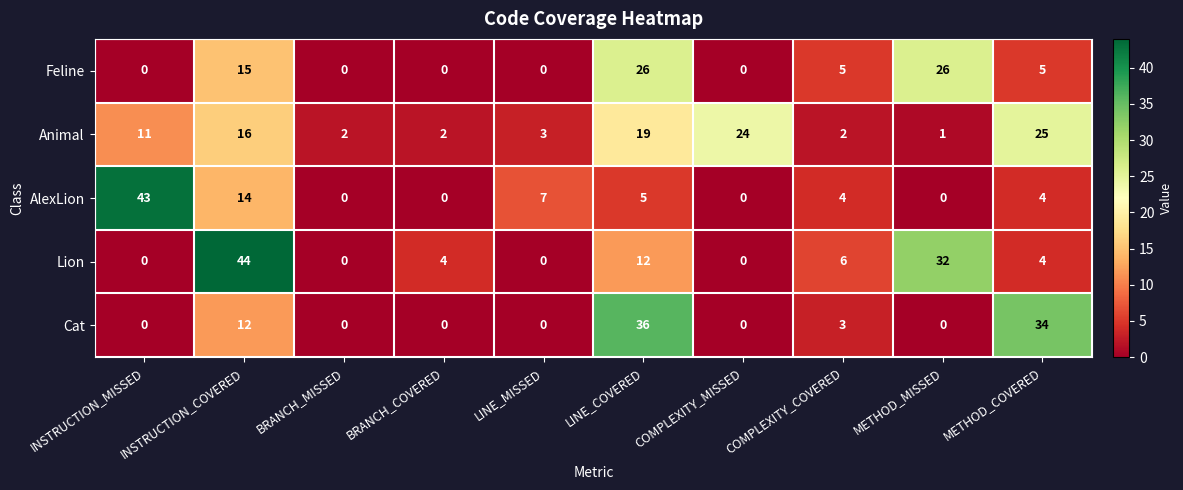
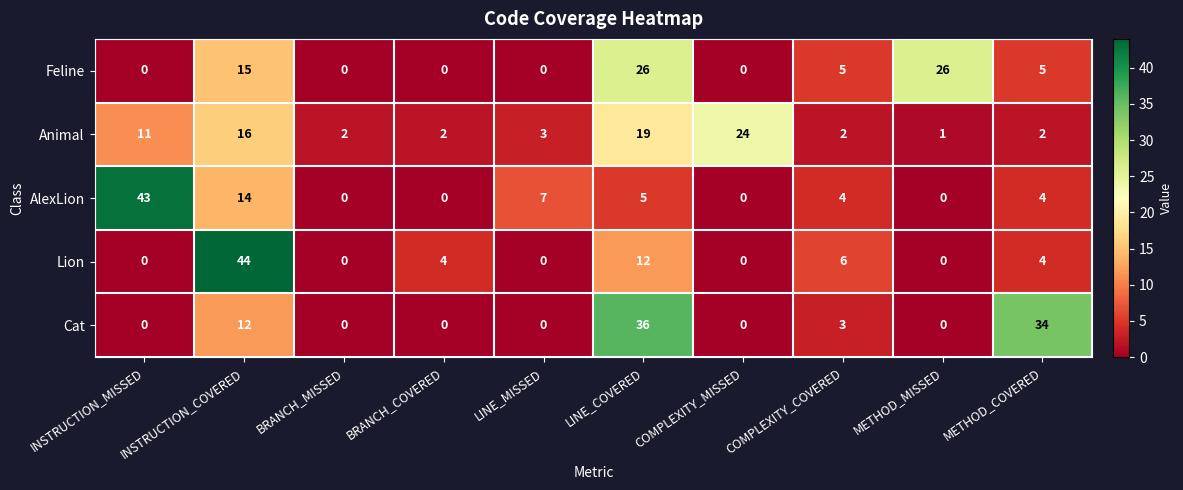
  {
    "Feline": {
      "INSTRUCTION_MISSED": 0,
      "INSTRUCTION_COVERED": 15,
      "BRANCH_MISSED": 0,
      "BRANCH_COVERED": 0,
      "LINE_MISSED": 0,
      "LINE_COVERED": 26,
      "COMPLEXITY_MISSED": 0,
      "COMPLEXITY_COVERED": 5,
      "METHOD_MISSED": 26,
      "METHOD_COVERED": 5
    },
    "Animal": {
      "INSTRUCTION_MISSED": 11,
      "INSTRUCTION_COVERED": 16,
      "BRANCH_MISSED": 2,
      "BRANCH_COVERED": 2,
      "LINE_MISSED": 3,
      "LINE_COVERED": 19,
      "COMPLEXITY_MISSED": 24,
      "COMPLEXITY_COVERED": 2,
      "METHOD_MISSED": 1,
-     "METHOD_COVERED": 25
+     "METHOD_COVERED": 2
    },
    "AlexLion": {
      "INSTRUCTION_MISSED": 43,
      "INSTRUCTION_COVERED": 14,
      "BRANCH_MISSED": 0,
      "BRANCH_COVERED": 0,
      "LINE_MISSED": 7,
      "LINE_COVERED": 5,
      "COMPLEXITY_MISSED": 0,
      "COMPLEXITY_COVERED": 4,
      "METHOD_MISSED": 0,
      "METHOD_COVERED": 4
    },
    "Lion": {
      "INSTRUCTION_MISSED": 0,
      "INSTRUCTION_COVERED": 44,
      "BRANCH_MISSED": 0,
      "BRANCH_COVERED": 4,
      "LINE_MISSED": 0,
      "LINE_COVERED": 12,
      "COMPLEXITY_MISSED": 0,
      "COMPLEXITY_COVERED": 6,
-     "METHOD_MISSED": 32,
+     "METHOD_MISSED": 0,
      "METHOD_COVERED": 4
    },
    "Cat": {
      "INSTRUCTION_MISSED": 0,
      "INSTRUCTION_COVERED": 12,
      "BRANCH_MISSED": 0,
      "BRANCH_COVERED": 0,
      "LINE_MISSED": 0,
      "LINE_COVERED": 36,
      "COMPLEXITY_MISSED": 0,
      "COMPLEXITY_COVERED": 3,
      "METHOD_MISSED": 0,
      "METHOD_COVERED": 34
    }
  }
